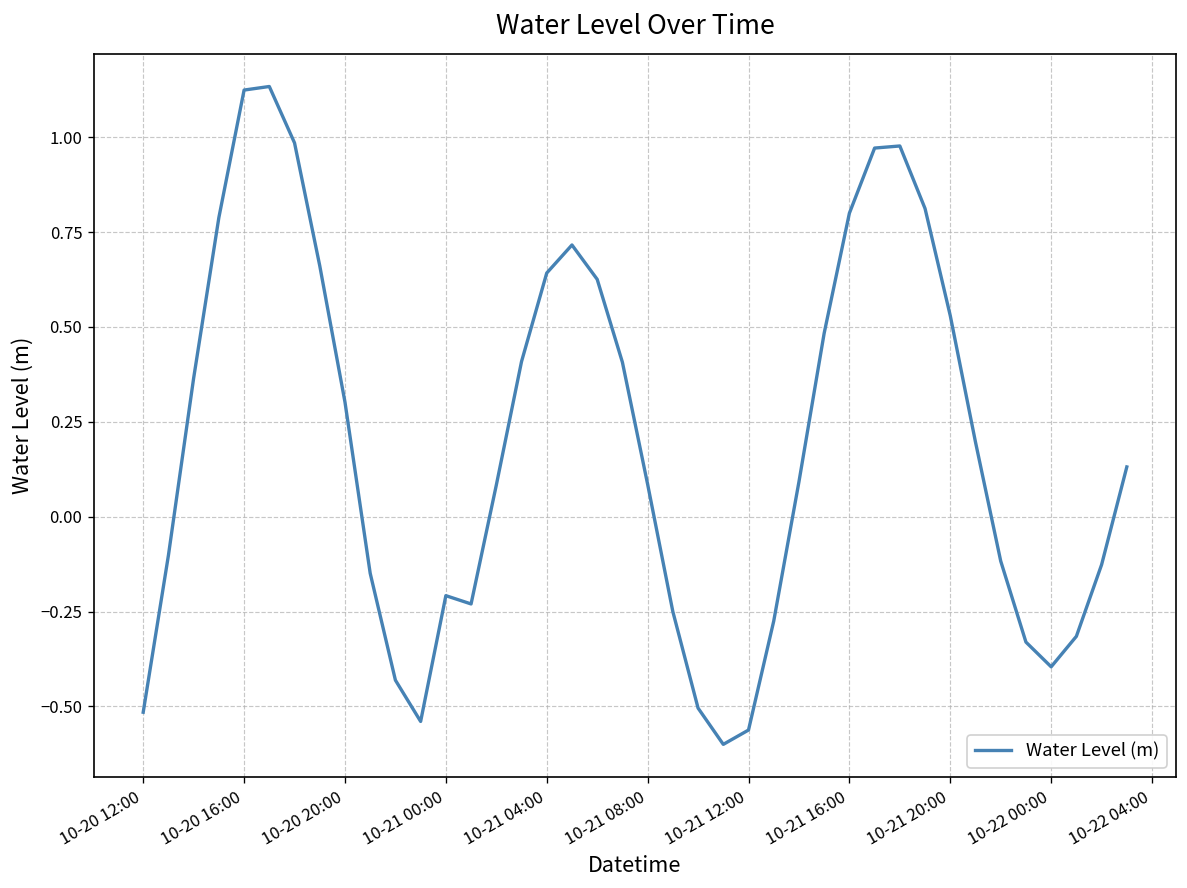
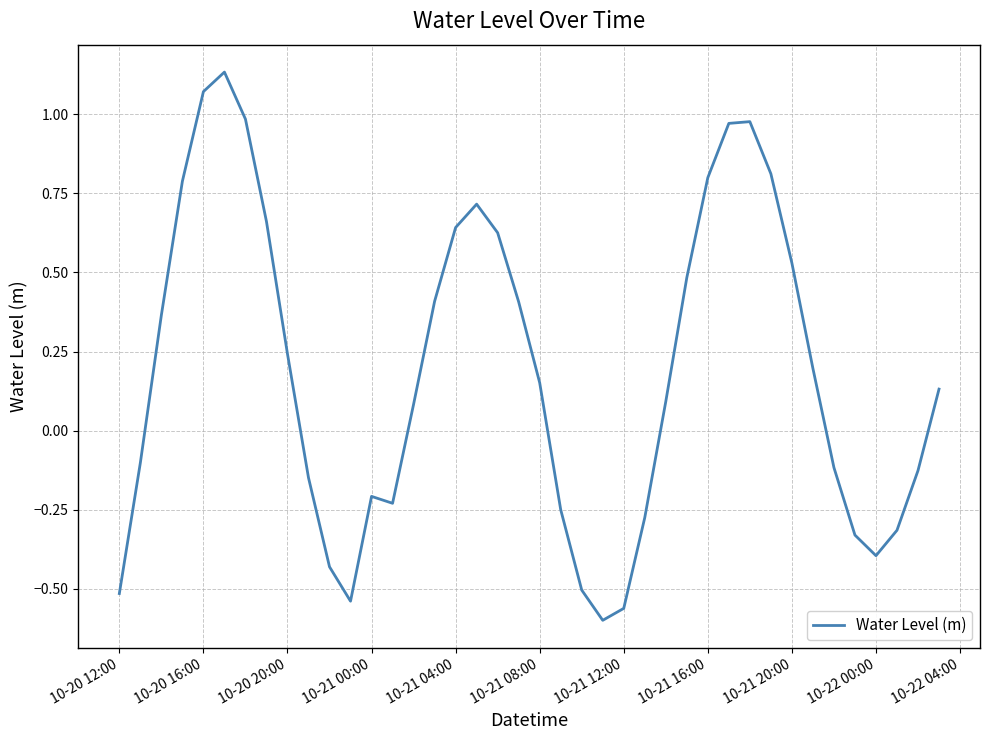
  {
    "10-20 12:00": -0.52,
-   "10-20 16:00": 1.12,
-   "10-20 20:00": 0.30,
+   "10-20 16:00": 1.07,
+   "10-20 20:00": 0.24,
    "10-21 00:00": -0.21,
    "10-21 04:00": 0.64,
-   "10-21 08:00": 0.09,
+   "10-21 08:00": 0.15,
    "10-21 12:00": -0.56,
    "10-21 16:00": 0.80,
    "10-21 20:00": 0.53,
    "10-22 00:00": -0.40
  }
